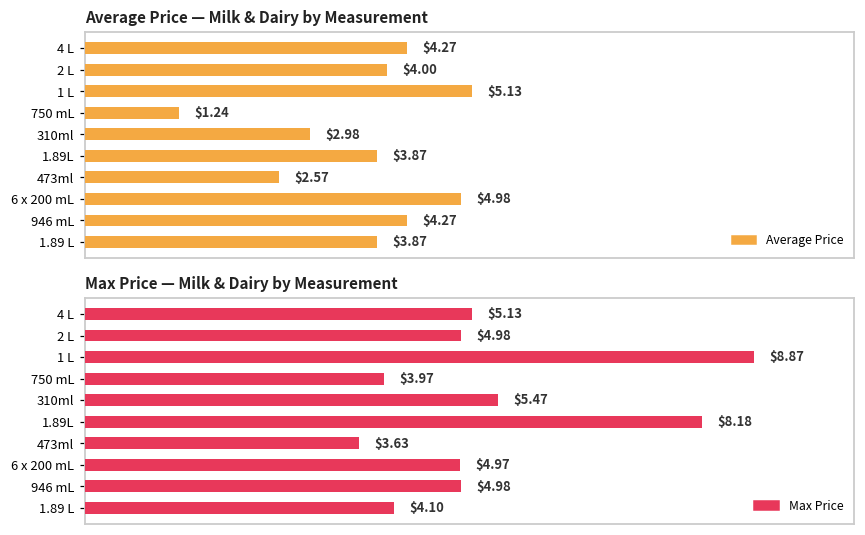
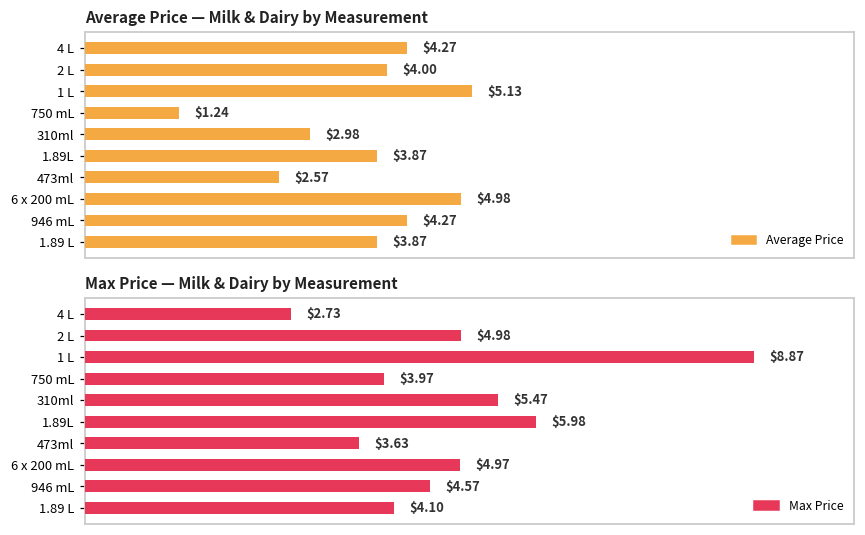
  {
    "Average Price — Milk & Dairy by Measurement": {
      "4 L": "$4.27",
      "2 L": "$4.00",
      "1 L": "$5.13",
      "750 mL": "$1.24",
      "310ml": "$2.98",
      "1.89L": "$3.87",
      "473ml": "$2.57",
      "6 x 200 mL": "$4.98",
      "946 mL": "$4.27",
      "1.89 L": "$3.87"
    },
    "Max Price — Milk & Dairy by Measurement": {
-     "4 L": "$5.13",
+     "4 L": "$2.73",
      "2 L": "$4.98",
      "1 L": "$8.87",
      "750 mL": "$3.97",
      "310ml": "$5.47",
-     "1.89L": "$8.18",
+     "1.89L": "$5.98",
      "473ml": "$3.63",
      "6 x 200 mL": "$4.97",
-     "946 mL": "$4.98",
+     "946 mL": "$4.57",
      "1.89 L": "$4.10"
    }
  }
